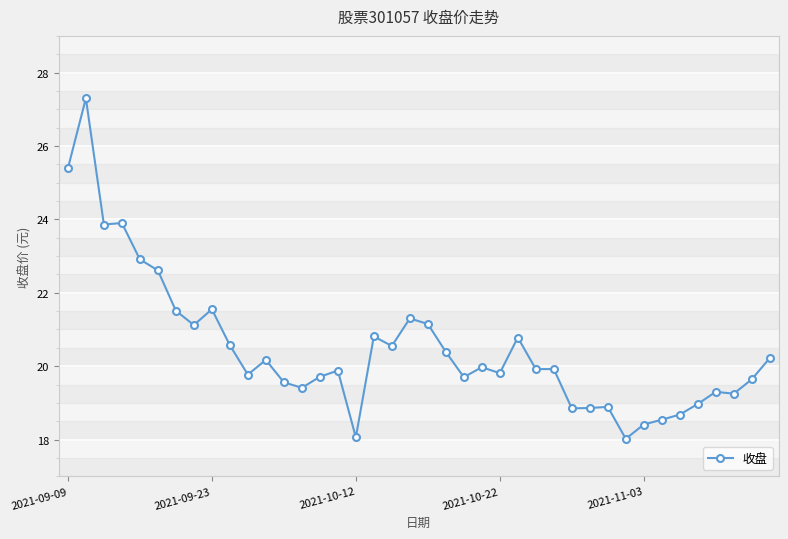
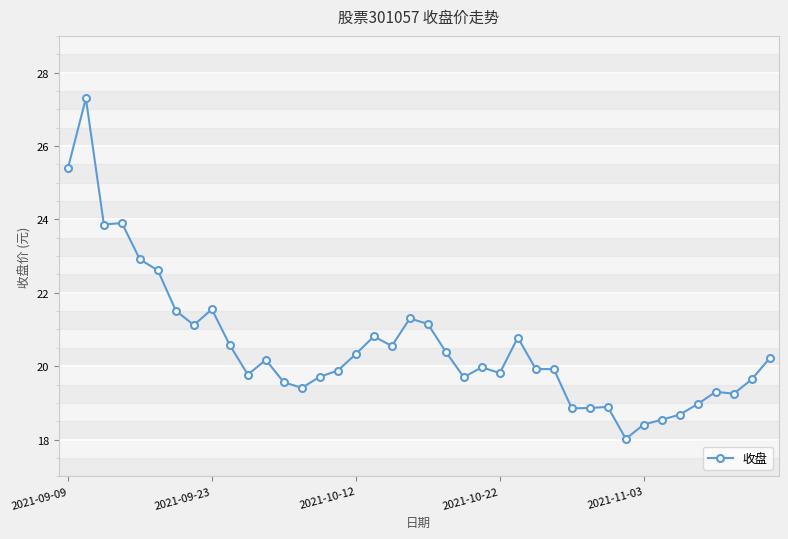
  {
    "2021-09-09": 25.4,
    "2021-09-23": 21.6,
-   "2021-10-12": 18.1,
+   "2021-10-12": 20.3,
    "2021-10-22": 19.8,
    "2021-11-03": 18.4
  }
